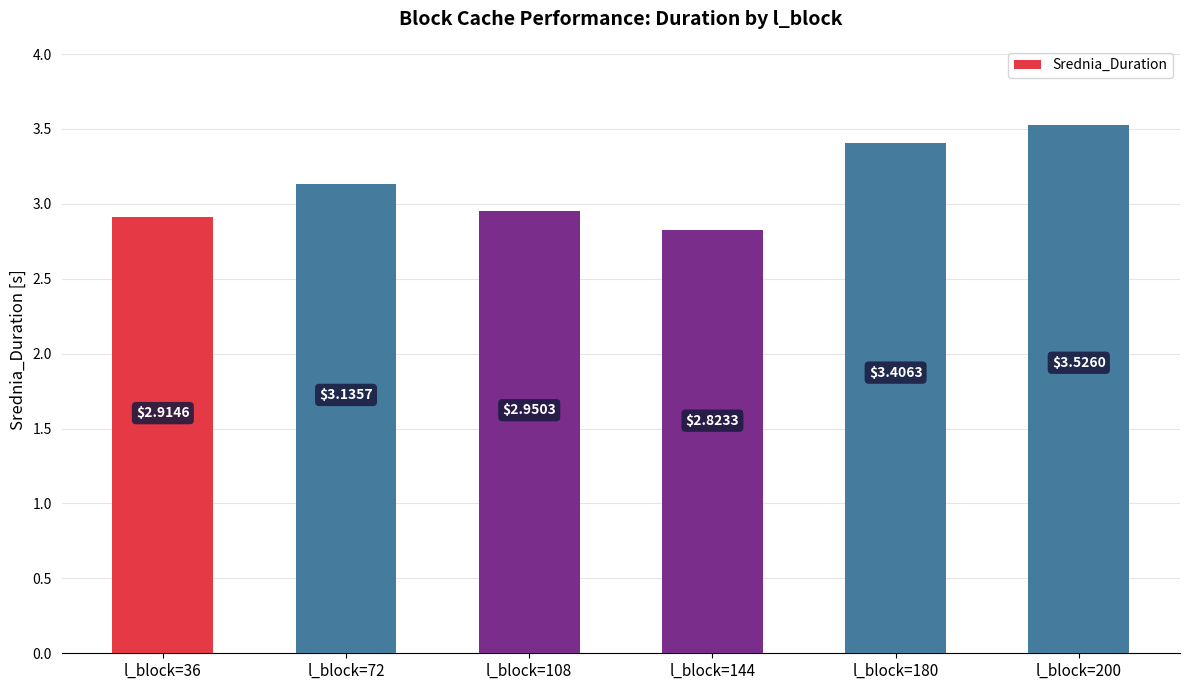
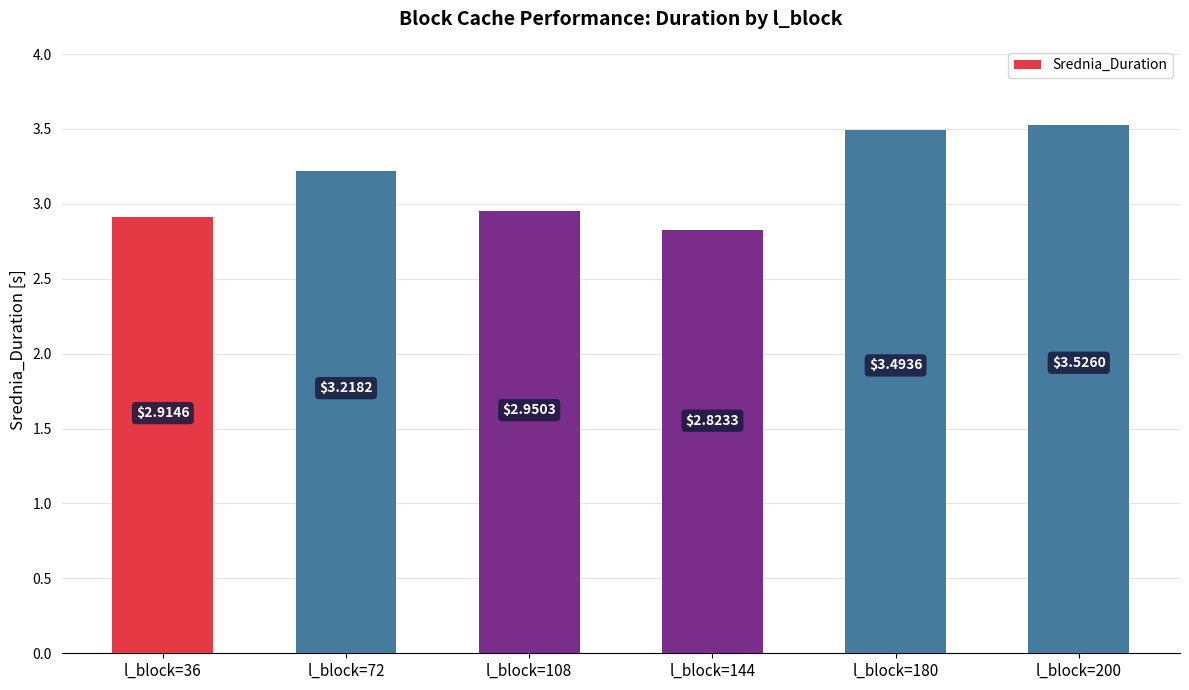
  {
-   "l_block=72": "$3.1357",
-   "l_block=180": "$3.4063"
+   "l_block=72": "$3.2182",
+   "l_block=180": "$3.4936"
  }
